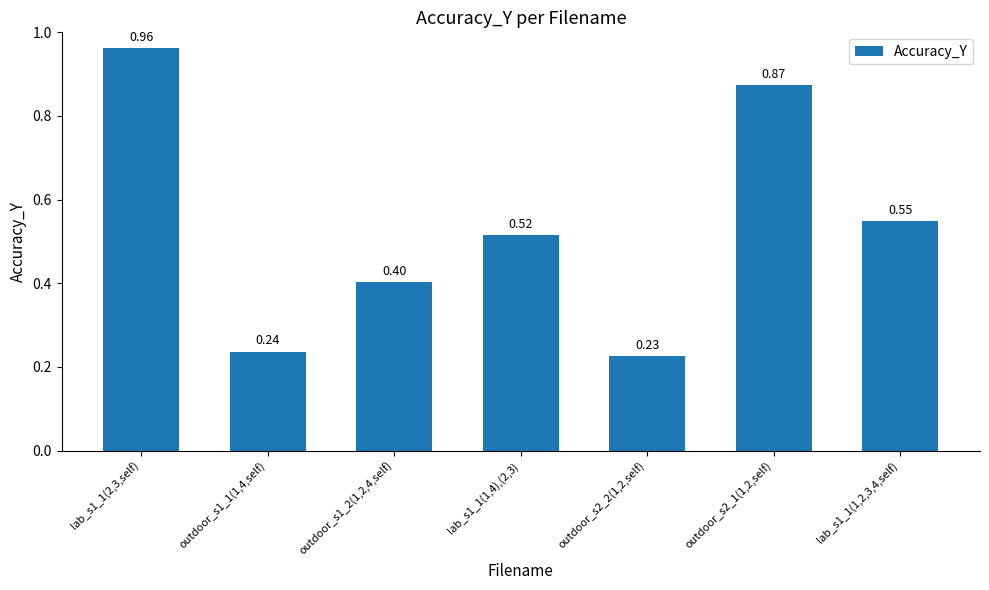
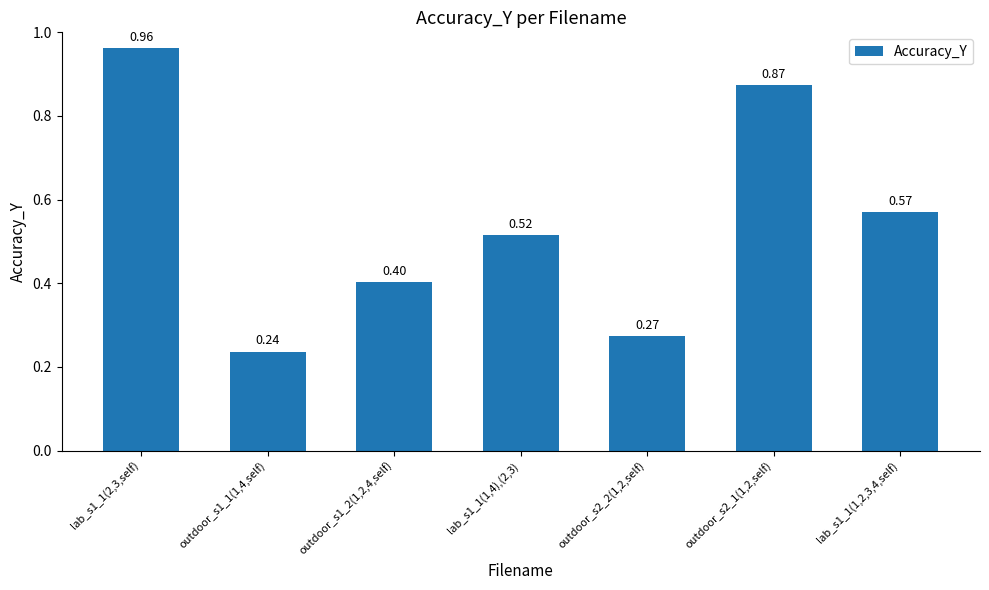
  {
    "lab_s1_1(2,3,self)": 0.96,
    "outdoor_s1_1(1,4,self)": 0.24,
    "outdoor_s1_2(1,2,4,self)": 0.40,
    "lab_s1_1(1,4),(2,3)": 0.52,
-   "outdoor_s2_2(1,2,self)": 0.23,
+   "outdoor_s2_2(1,2,self)": 0.27,
    "outdoor_s2_1(1,2,self)": 0.87,
-   "lab_s1_1(1,2,3,4,self)": 0.55
+   "lab_s1_1(1,2,3,4,self)": 0.57
  }
